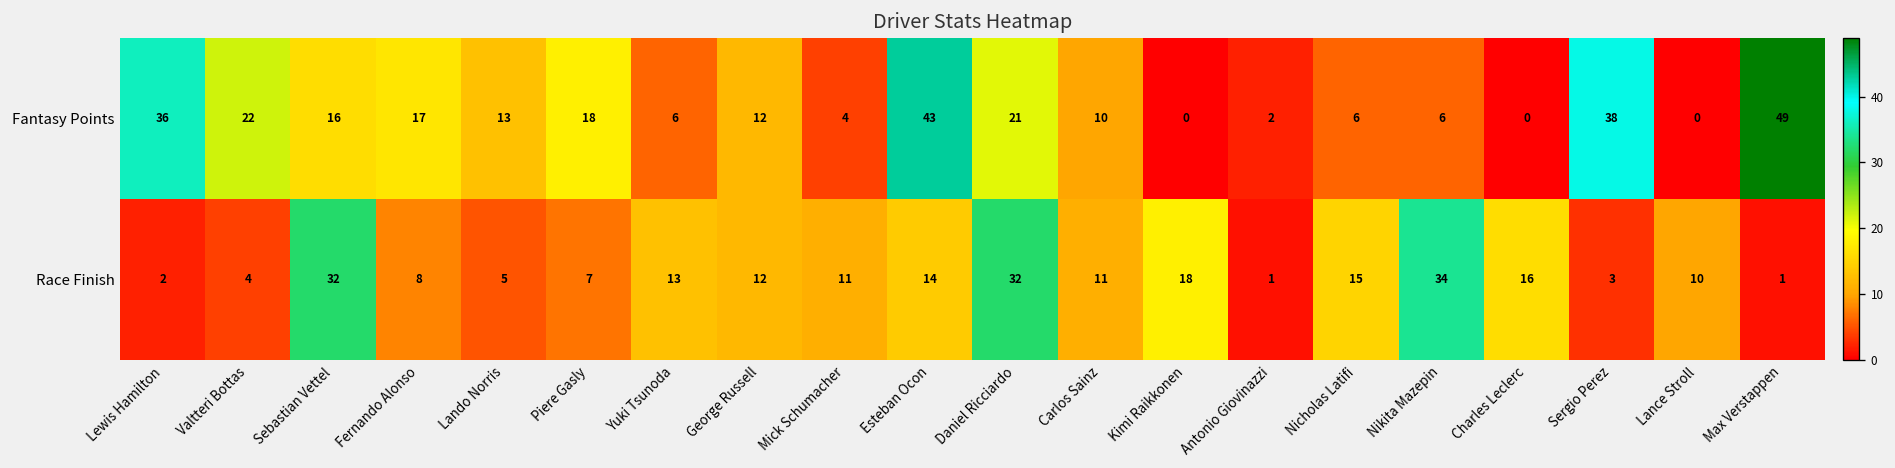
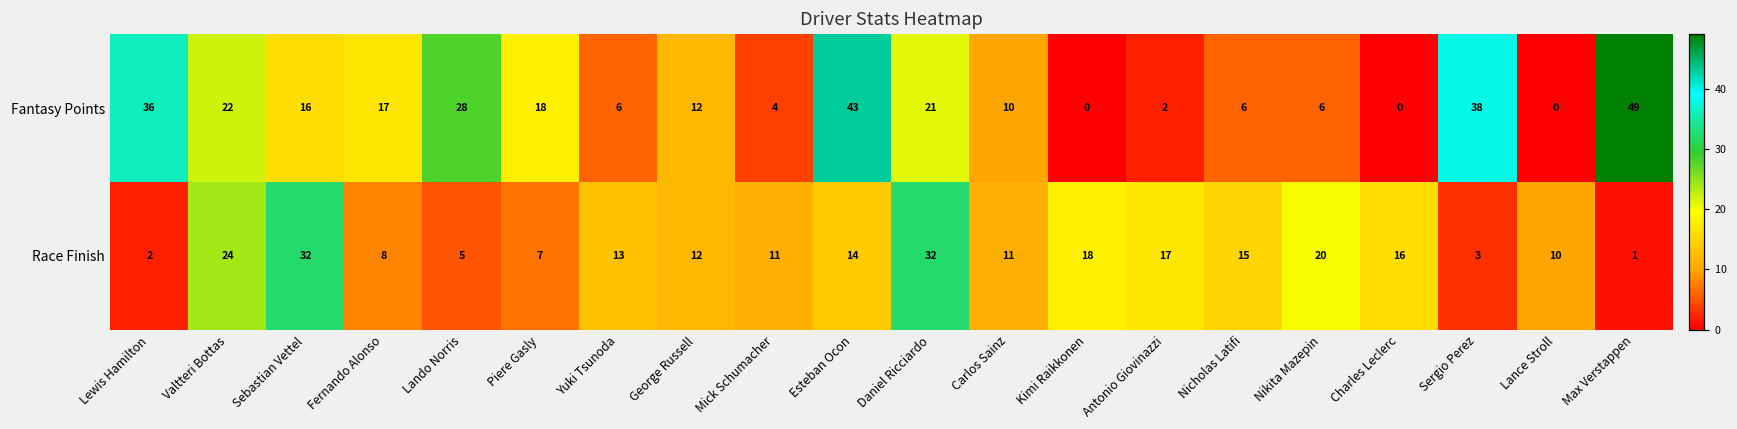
  {
    "Fantasy Points": {
      "Lewis Hamilton": 36,
      "Valtteri Bottas": 22,
      "Sebastian Vettel": 16,
      "Fernando Alonso": 17,
-     "Lando Norris": 13,
+     "Lando Norris": 28,
      "Piere Gasly": 18,
      "Yuki Tsunoda": 6,
      "George Russell": 12,
      "Mick Schumacher": 4,
      "Esteban Ocon": 43,
      "Daniel Ricciardo": 21,
      "Carlos Sainz": 10,
      "Kimi Raikkonen": 0,
      "Antonio Giovinazzi": 2,
      "Nicholas Latifi": 6,
      "Nikita Mazepin": 6,
      "Charles Leclerc": 0,
      "Sergio Perez": 38,
      "Lance Stroll": 0,
      "Max Verstappen": 49
    },
    "Race Finish": {
      "Lewis Hamilton": 2,
-     "Valtteri Bottas": 4,
+     "Valtteri Bottas": 24,
      "Sebastian Vettel": 32,
      "Fernando Alonso": 8,
      "Lando Norris": 5,
      "Piere Gasly": 7,
      "Yuki Tsunoda": 13,
      "George Russell": 12,
      "Mick Schumacher": 11,
      "Esteban Ocon": 14,
      "Daniel Ricciardo": 32,
      "Carlos Sainz": 11,
      "Kimi Raikkonen": 18,
-     "Antonio Giovinazzi": 1,
+     "Antonio Giovinazzi": 17,
      "Nicholas Latifi": 15,
-     "Nikita Mazepin": 34,
+     "Nikita Mazepin": 20,
      "Charles Leclerc": 16,
      "Sergio Perez": 3,
      "Lance Stroll": 10,
      "Max Verstappen": 1
    }
  }
